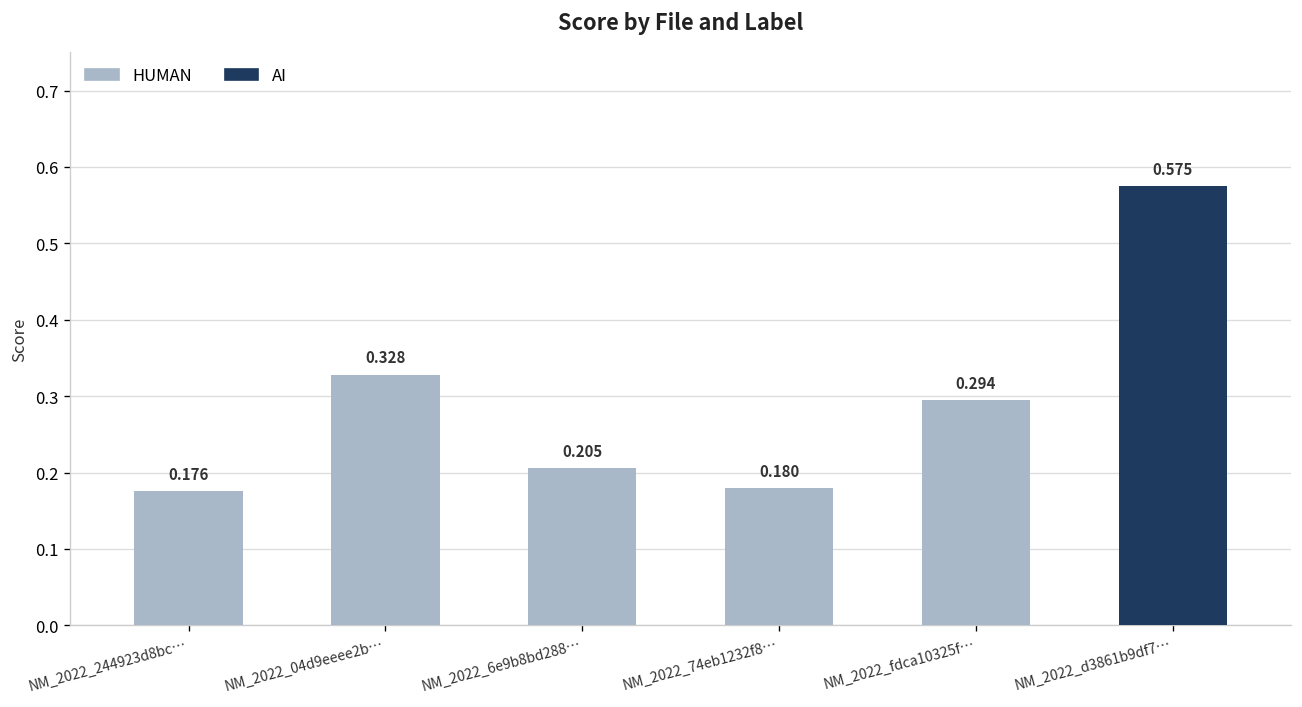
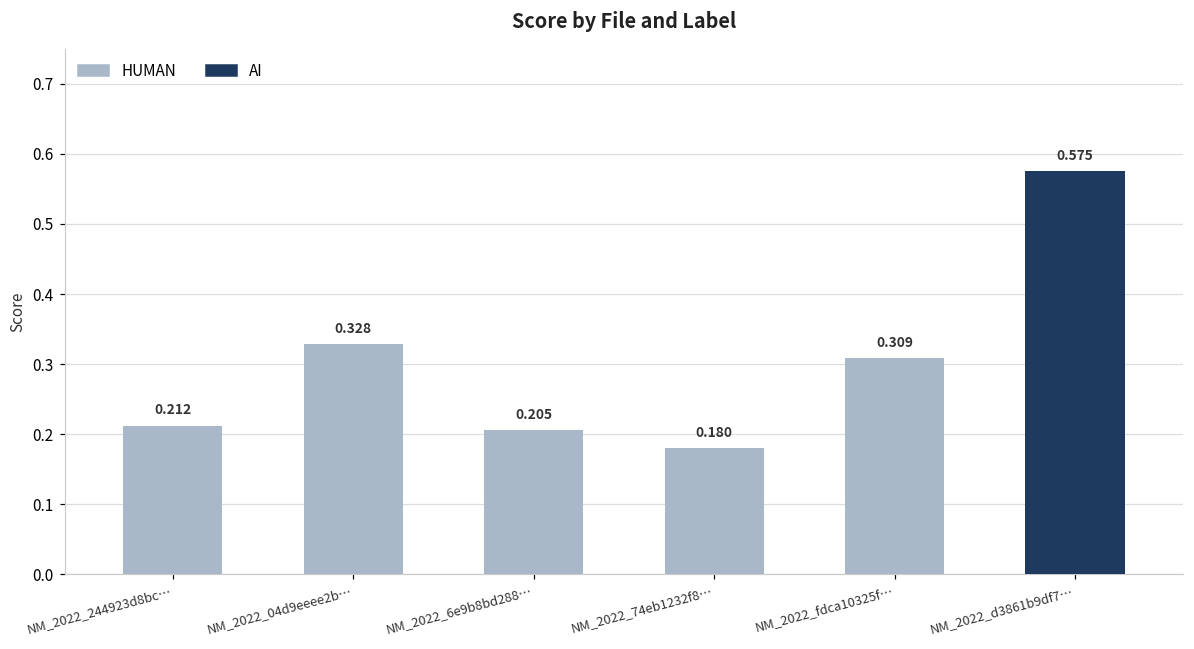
  {
    "HUMAN": {
-     "NM_2022_244923d8bc…": 0.176,
+     "NM_2022_244923d8bc…": 0.212,
      "NM_2022_04d9eeee2b…": 0.328,
      "NM_2022_6e9b8bd288…": 0.205,
      "NM_2022_74eb1232f8…": 0.180,
-     "NM_2022_fdca10325f…": 0.294
+     "NM_2022_fdca10325f…": 0.309
    },
    "AI": {
      "NM_2022_d3861b9df7…": 0.575
    }
  }
